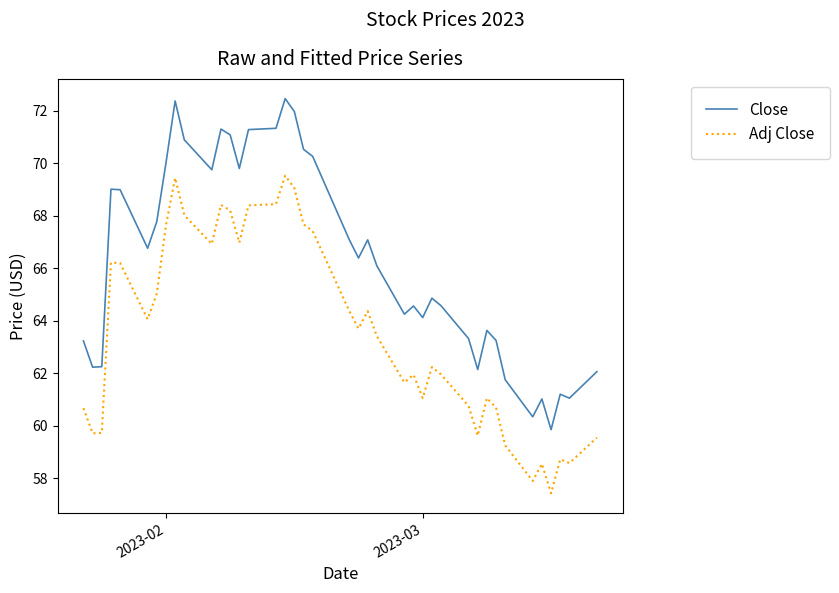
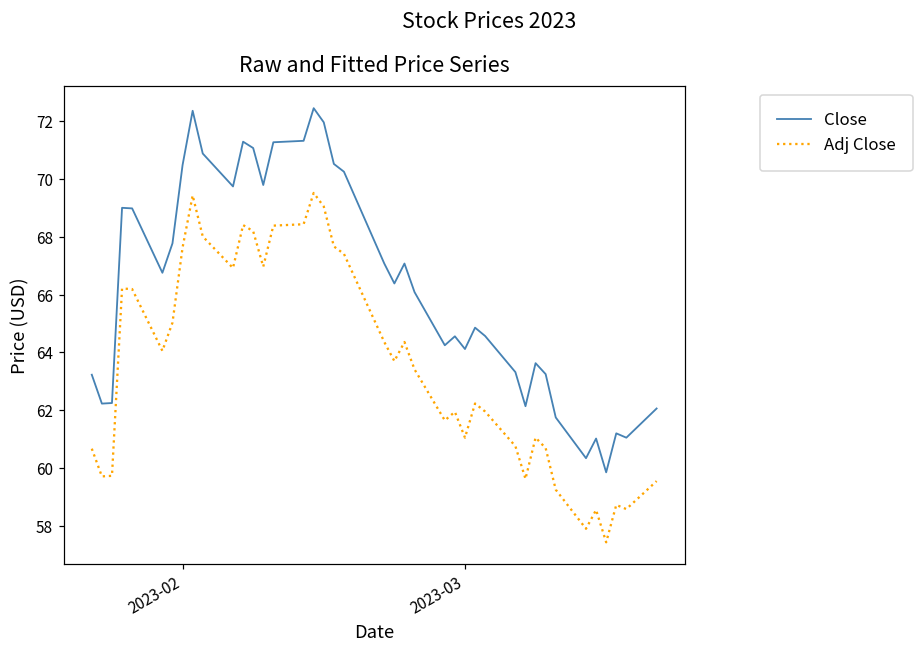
  {
    "Close": {
-     "2023-02": 70.0,
+     "2023-02": 70.5,
      "2023-03": 64.1
    },
    "Adj Close": {
      "2023-02": 67.6,
      "2023-03": 61.0
    }
  }
